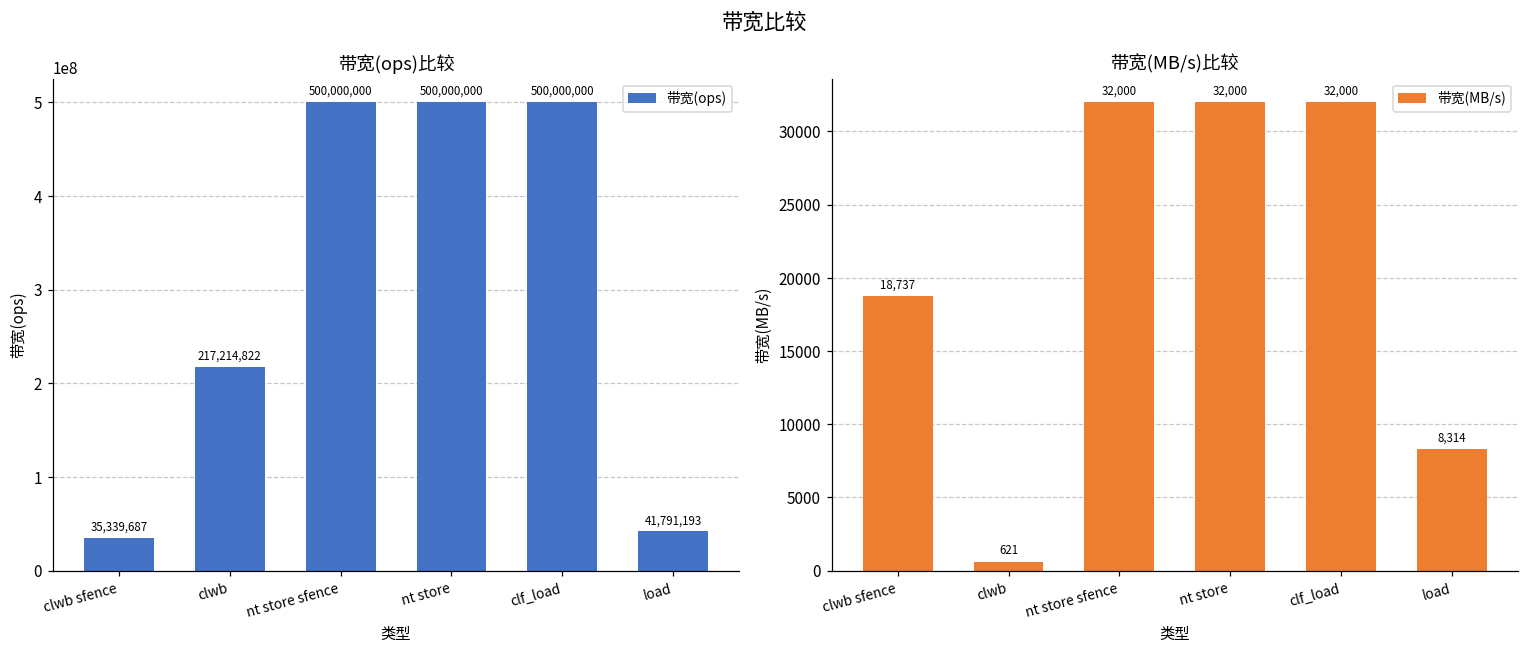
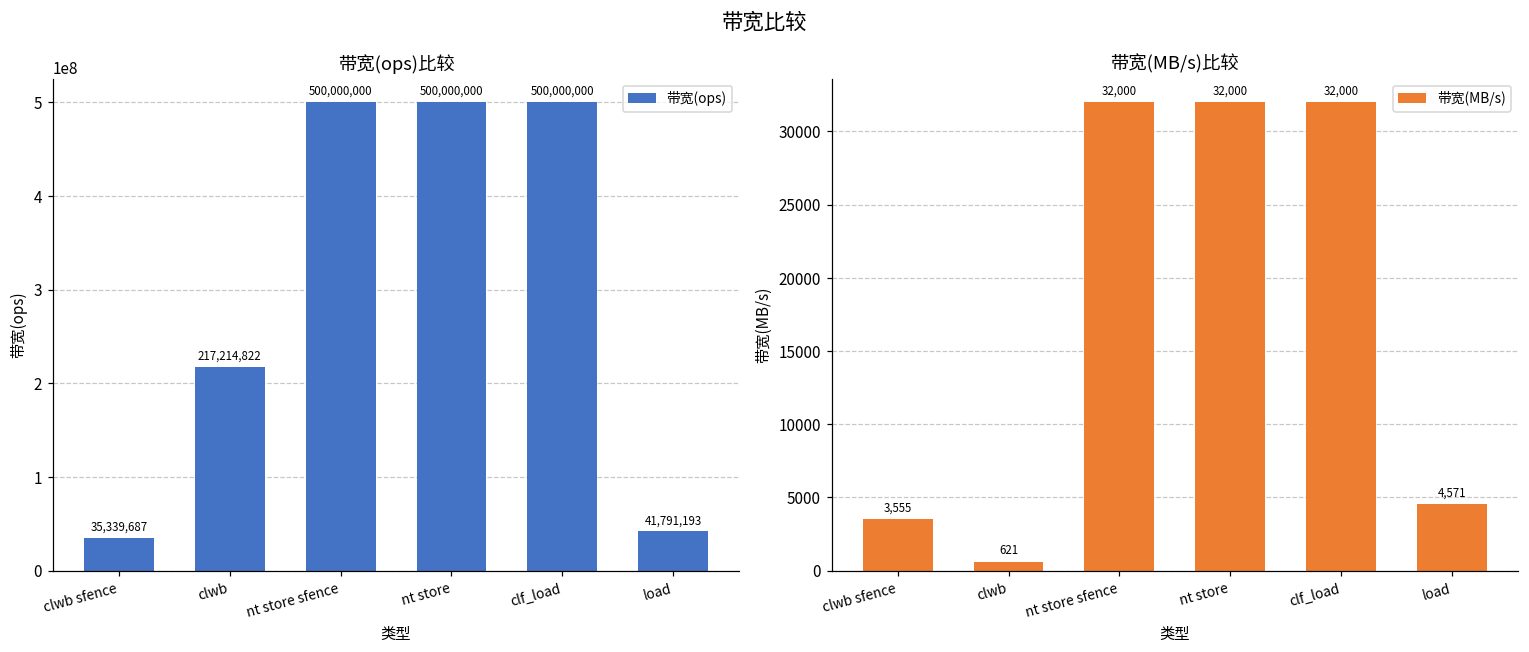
  {
    "带宽(ops)比较": {
      "clwb sfence": "35,339,687",
      "clwb": "217,214,822",
      "nt store sfence": "500,000,000",
      "nt store": "500,000,000",
      "clf_load": "500,000,000",
      "load": "41,791,193"
    },
    "带宽(MB/s)比较": {
-     "clwb sfence": "18,737",
+     "clwb sfence": "3,555",
      "clwb": "621",
      "nt store sfence": "32,000",
      "nt store": "32,000",
      "clf_load": "32,000",
-     "load": "8,314"
+     "load": "4,571"
    }
  }
